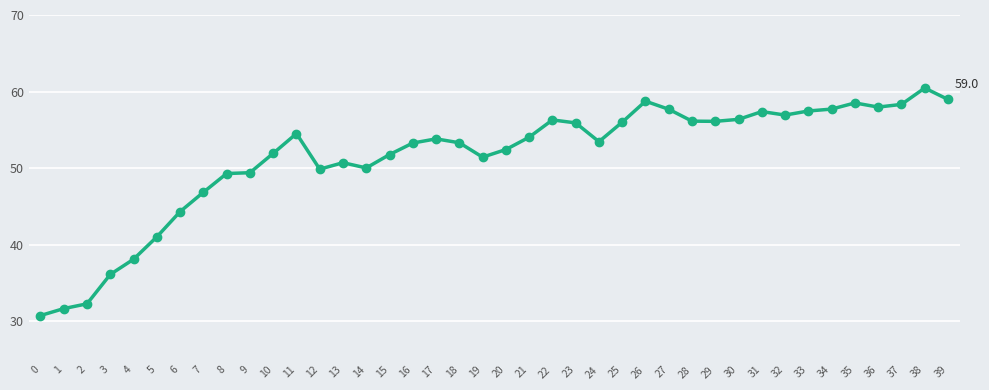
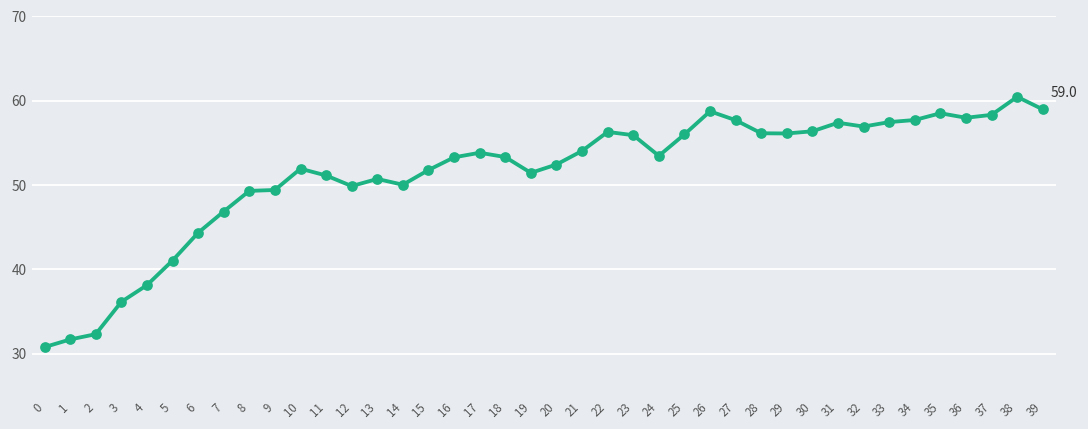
  {
    "0": 31,
    "1": 32,
    "2": 32,
    "3": 36,
    "4": 38,
    "5": 41,
    "6": 44,
    "7": 47,
    "8": 49,
    "9": 49,
    "10": 52,
-   "11": 55,
+   "11": 51,
    "12": 50,
    "13": 51,
    "14": 50,
    "15": 52,
    "16": 53,
    "17": 54,
    "18": 53,
    "19": 51,
    "20": 52,
    "21": 54,
    "22": 56,
    "23": 56,
    "24": 53,
    "25": 56,
    "26": 59,
    "27": 58,
    "28": 56,
    "29": 56,
    "30": 56,
    "31": 57,
    "32": 57,
    "33": 57,
    "34": 58,
    "35": 59,
    "36": 58,
    "37": 58,
    "38": 60
  }
